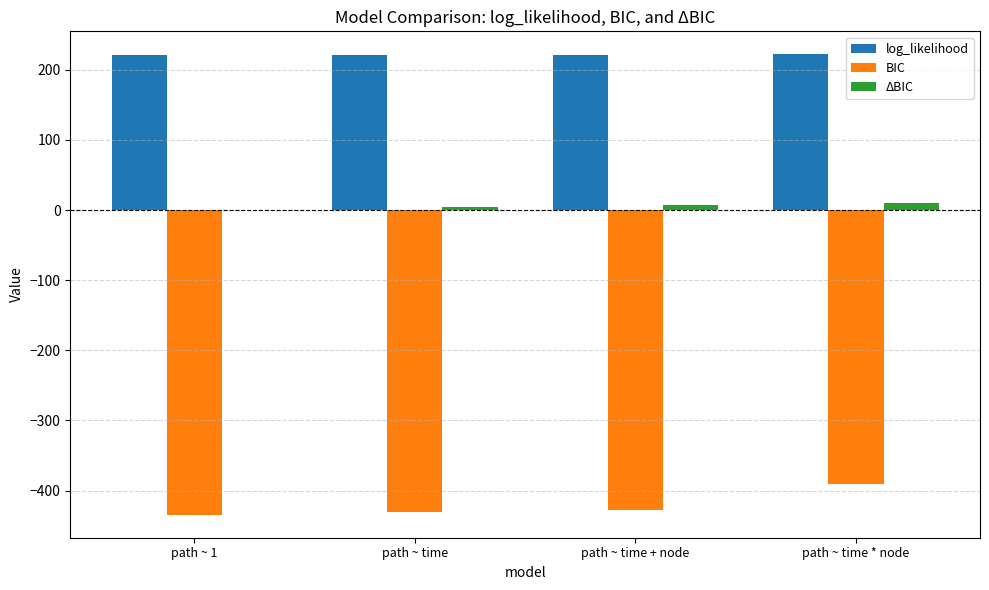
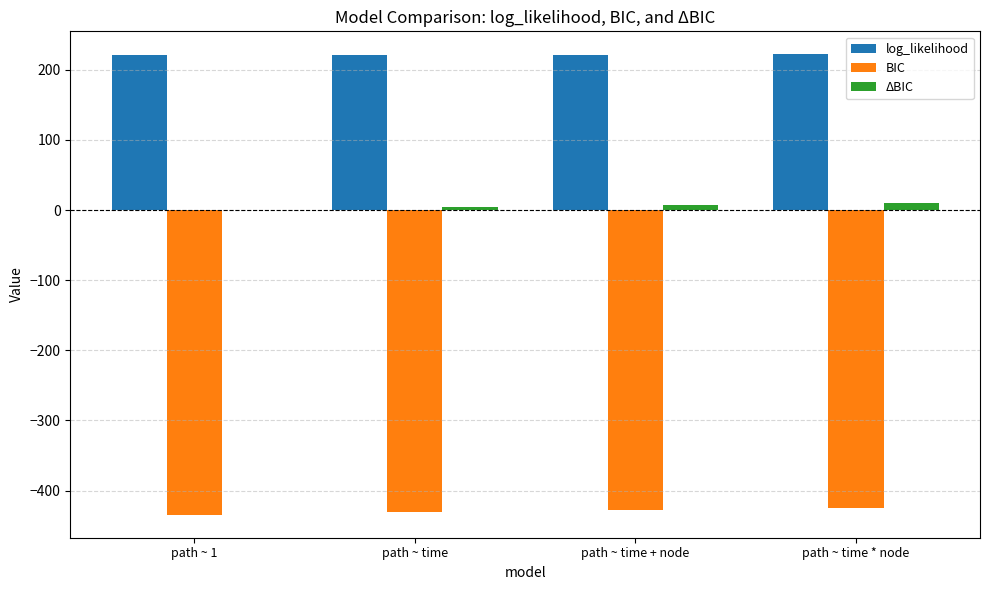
  {
    "log_likelihood": {
      "path ~ 1": 220,
      "path ~ time": 220,
      "path ~ time + node": 220,
      "path ~ time * node": 220
    },
    "BIC": {
      "path ~ 1": -430,
      "path ~ time": -430,
      "path ~ time + node": -430,
-     "path ~ time * node": -390
+     "path ~ time * node": -420
    },
    "ΔBIC": {
      "path ~ 1": 0,
      "path ~ time": 0,
      "path ~ time + node": 10,
      "path ~ time * node": 10
    }
  }
